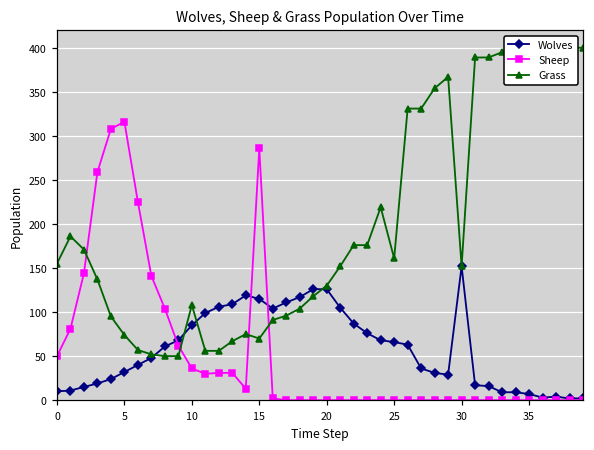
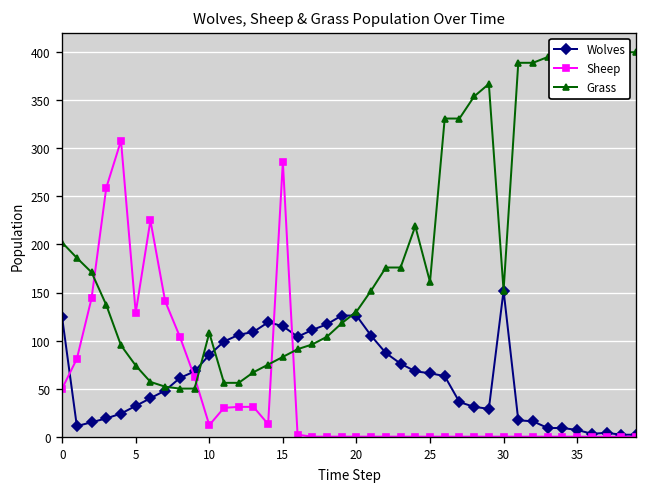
  {
    "Wolves": {
-     "0": 10,
+     "0": 120,
      "5": 30,
      "10": 90,
      "15": 120,
      "20": 130,
      "25": 70,
      "35": 10
    },
    "Sheep": {
      "0": 50,
-     "5": 320,
-     "10": 40,
+     "5": 130,
+     "10": 10,
      "15": 290,
      "20": 0,
      "25": 0,
      "30": 0,
      "35": 0
    },
    "Grass": {
-     "0": 160,
+     "0": 200,
      "5": 70,
      "10": 110,
-     "15": 70,
+     "15": 80,
      "20": 130,
      "25": 160
    }
  }
